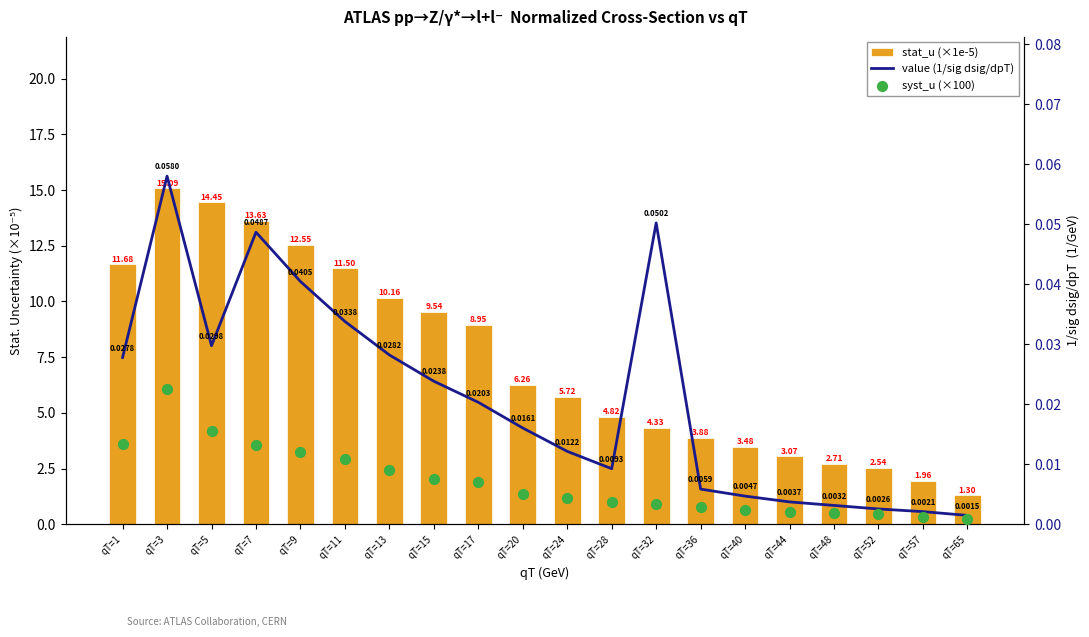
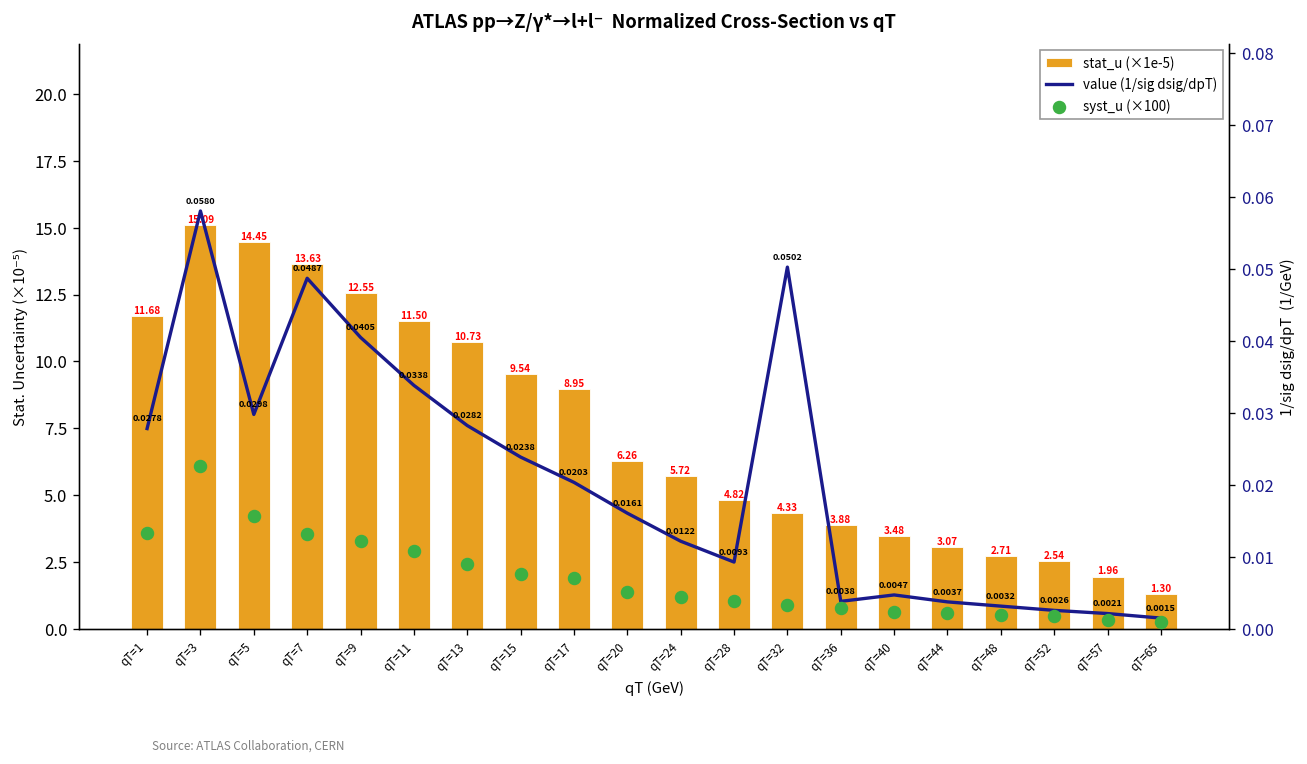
  {
    "stat_u (×1e-5)": {
      "qT=1": 11.68,
      "qT=3": 15.09,
      "qT=5": 14.45,
      "qT=9": 12.55,
      "qT=11": 11.50,
-     "qT=13": 10.16,
+     "qT=13": 10.73,
      "qT=15": 9.54,
      "qT=17": 8.95,
      "qT=20": 6.26,
      "qT=24": 5.72,
      "qT=28": 4.82,
      "qT=32": 4.33,
      "qT=36": 3.88,
      "qT=40": 3.48,
      "qT=44": 3.07,
      "qT=48": 2.71,
      "qT=52": 2.54,
      "qT=57": 1.96,
      "qT=65": 1.30
    },
    "value (1/sig dsig/dpT)": {
      "qT=1": 0.0278,
      "qT=3": 0.0580,
      "qT=5": 0.0298,
      "qT=9": 0.0405,
      "qT=11": 0.0338,
      "qT=13": 0.0282,
      "qT=15": 0.0238,
      "qT=17": 0.0203,
      "qT=20": 0.0161,
      "qT=24": 0.0122,
      "qT=28": 0.0093,
      "qT=32": 0.0502,
-     "qT=36": 0.0059,
+     "qT=36": 0.0038,
      "qT=40": 0.0047,
      "qT=44": 0.0037,
      "qT=48": 0.0032,
      "qT=52": 0.0026,
      "qT=57": 0.0021,
      "qT=65": 0.0015
    }
  }
